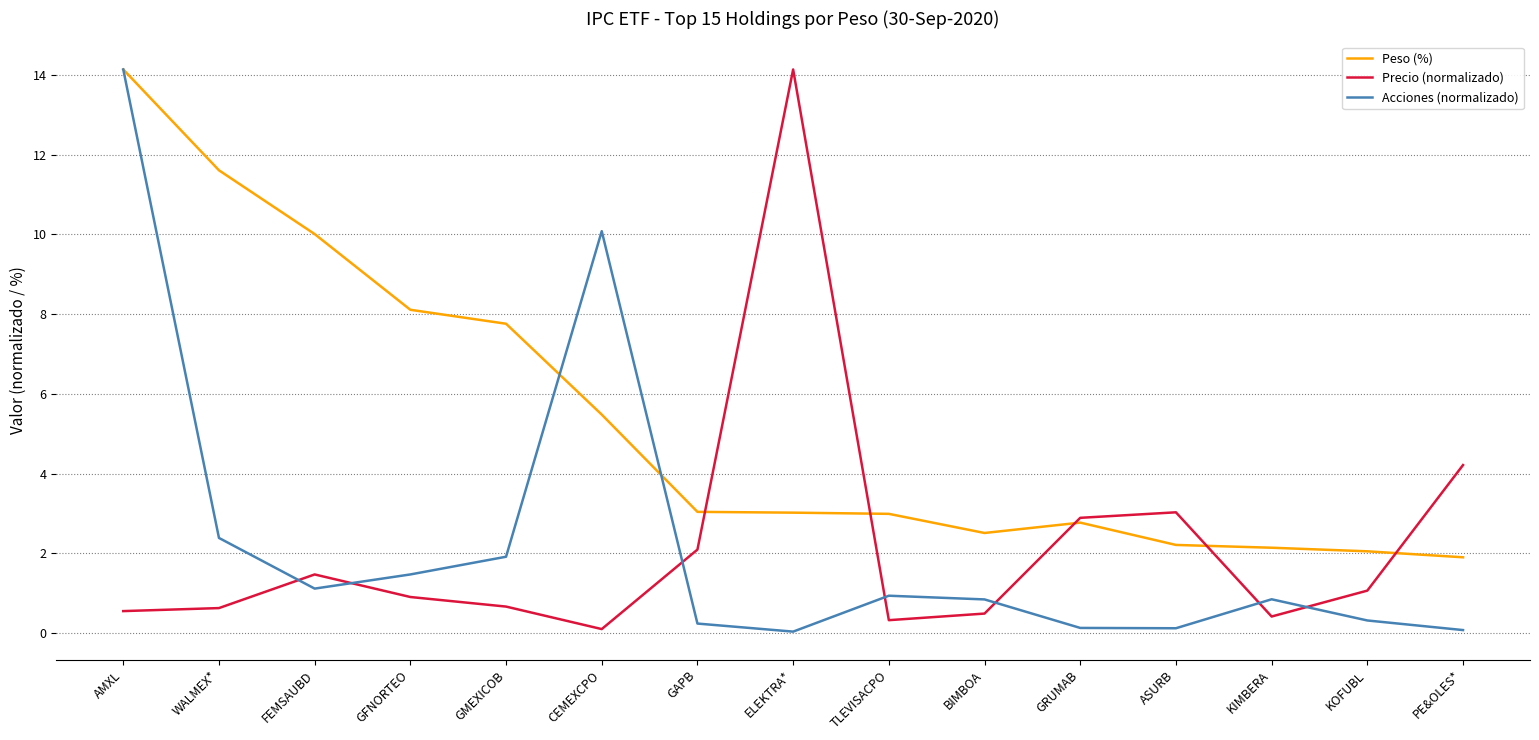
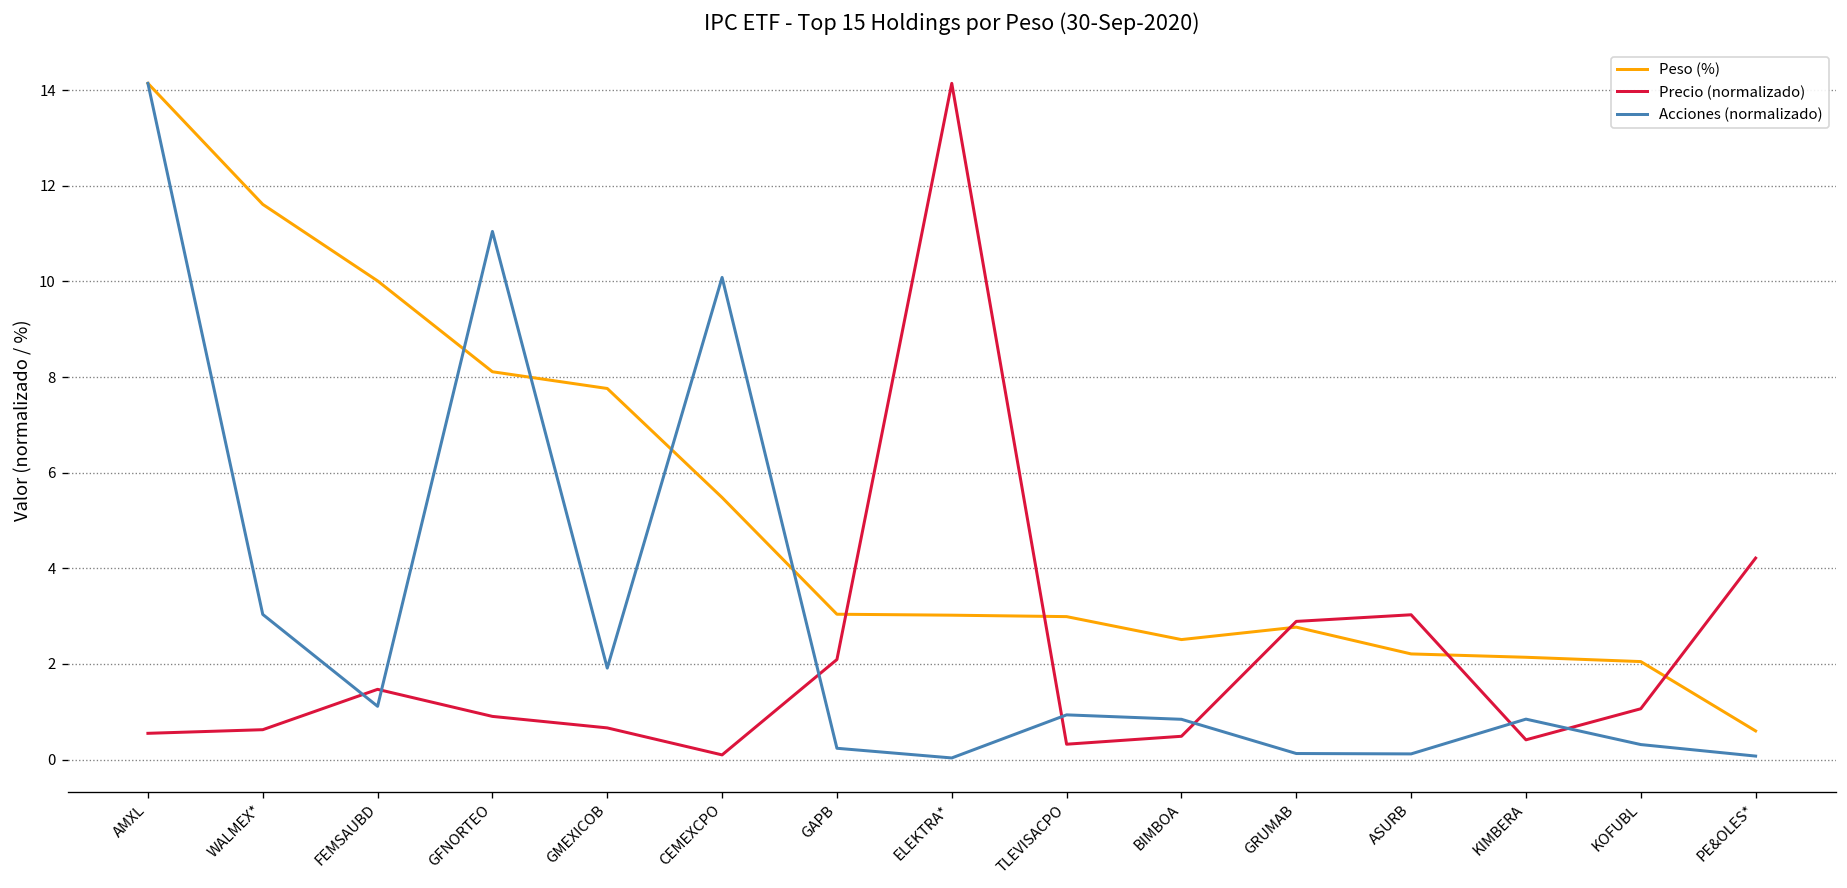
  {
    "Peso (%)": {
      "WALMEX*": 11.6,
      "FEMSAUBD": 10.0,
      "GFNORTEO": 8.1,
      "GMEXICOB": 7.8,
      "CEMEXCPO": 5.5,
      "GAPB": 3.0,
      "ELEKTRA*": 3.0,
      "TLEVISACPO": 3.0,
      "BIMBOA": 2.5,
      "GRUMAB": 2.8,
      "ASURB": 2.2,
      "KIMBERA": 2.1,
      "KOFUBL": 2.1,
-     "PE&OLES*": 1.9
+     "PE&OLES*": 0.6
    },
    "Precio (normalizado)": {
      "AMXL": 0.5,
      "WALMEX*": 0.6,
      "FEMSAUBD": 1.5,
      "GFNORTEO": 0.9,
      "GMEXICOB": 0.7,
      "CEMEXCPO": 0.1,
      "GAPB": 2.1,
      "ELEKTRA*": 14.1,
      "TLEVISACPO": 0.3,
      "BIMBOA": 0.5,
      "GRUMAB": 2.9,
      "ASURB": 3.0,
      "KIMBERA": 0.4,
      "KOFUBL": 1.1,
      "PE&OLES*": 4.2
    },
    "Acciones (normalizado)": {
-     "WALMEX*": 2.4,
+     "WALMEX*": 3.0,
      "FEMSAUBD": 1.1,
-     "GFNORTEO": 1.5,
+     "GFNORTEO": 11.0,
      "GMEXICOB": 1.9,
      "CEMEXCPO": 10.1,
      "GAPB": 0.2,
      "ELEKTRA*": 0.0,
      "TLEVISACPO": 0.9,
      "BIMBOA": 0.8,
      "GRUMAB": 0.1,
      "ASURB": 0.1,
      "KIMBERA": 0.8,
      "KOFUBL": 0.3,
      "PE&OLES*": 0.1
    }
  }
